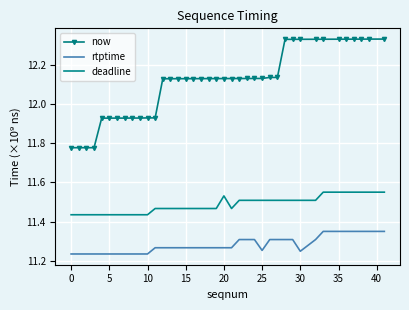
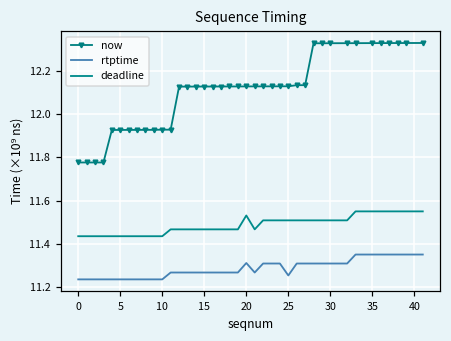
  {
    "rtptime": {
      "0": 11.24,
      "5": 11.24,
      "10": 11.24,
      "15": 11.27,
-     "20": 11.27,
+     "20": 11.31,
      "25": 11.25,
-     "30": 11.25,
+     "30": 11.31,
      "35": 11.35
    }
  }
